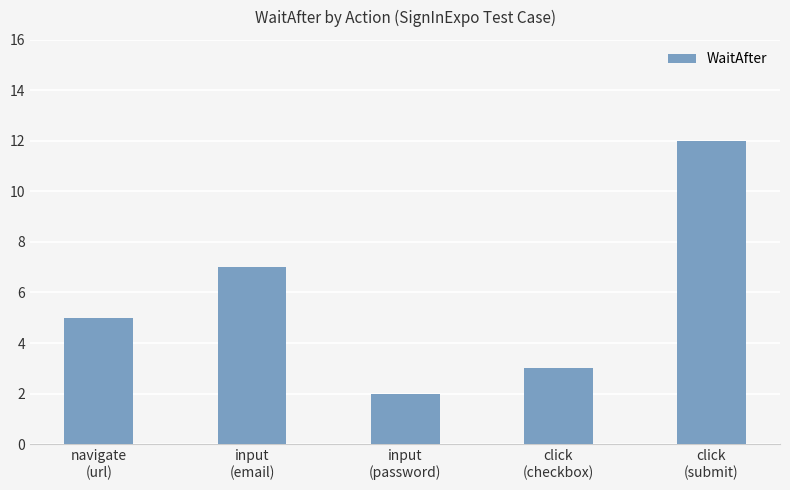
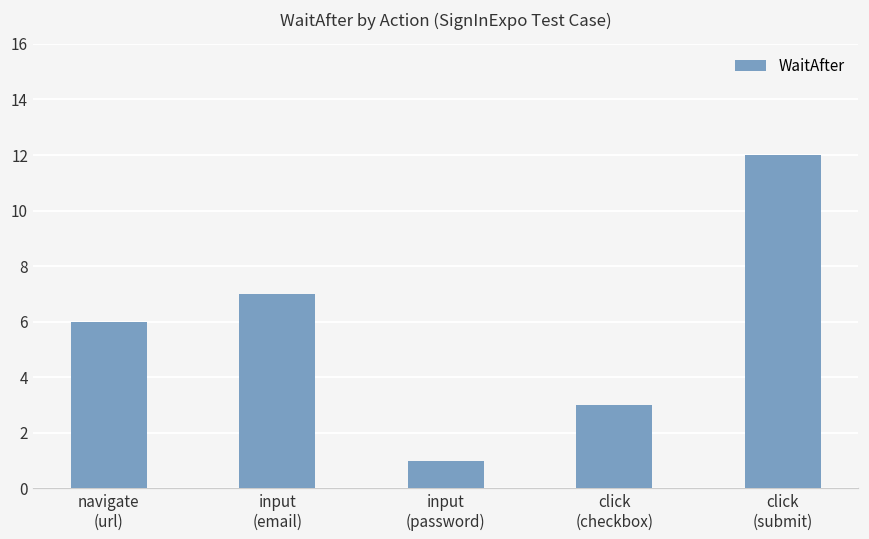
  {
-   "navigate (url)": 5,
+   "navigate (url)": 6,
    "input (email)": 7,
-   "input (password)": 2,
+   "input (password)": 1,
    "click (checkbox)": 3,
    "click (submit)": 12
  }
